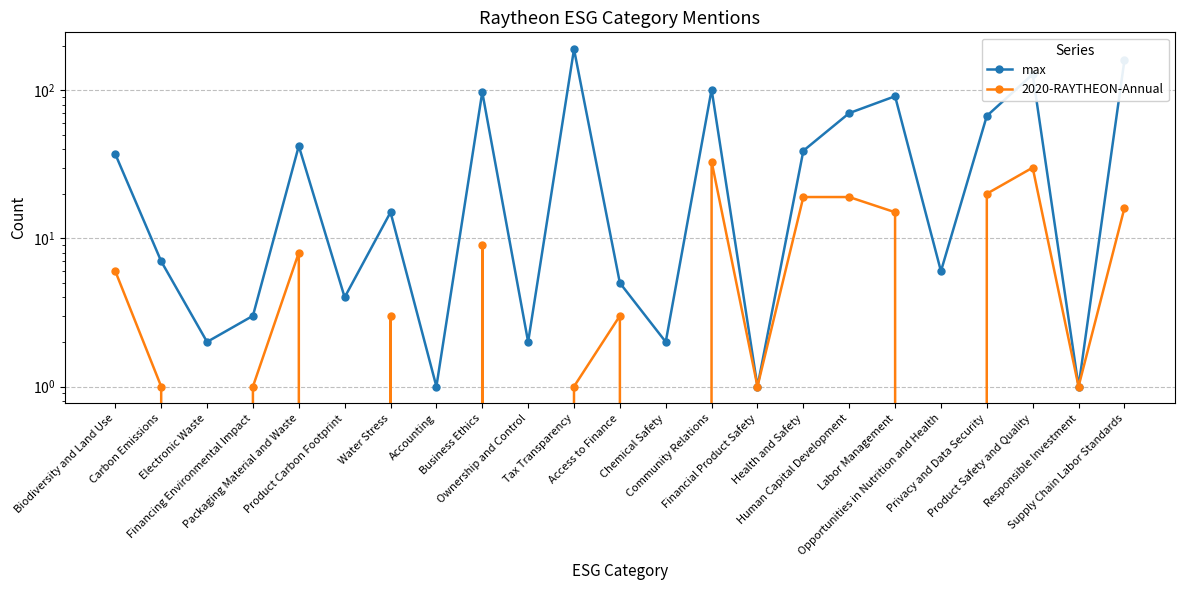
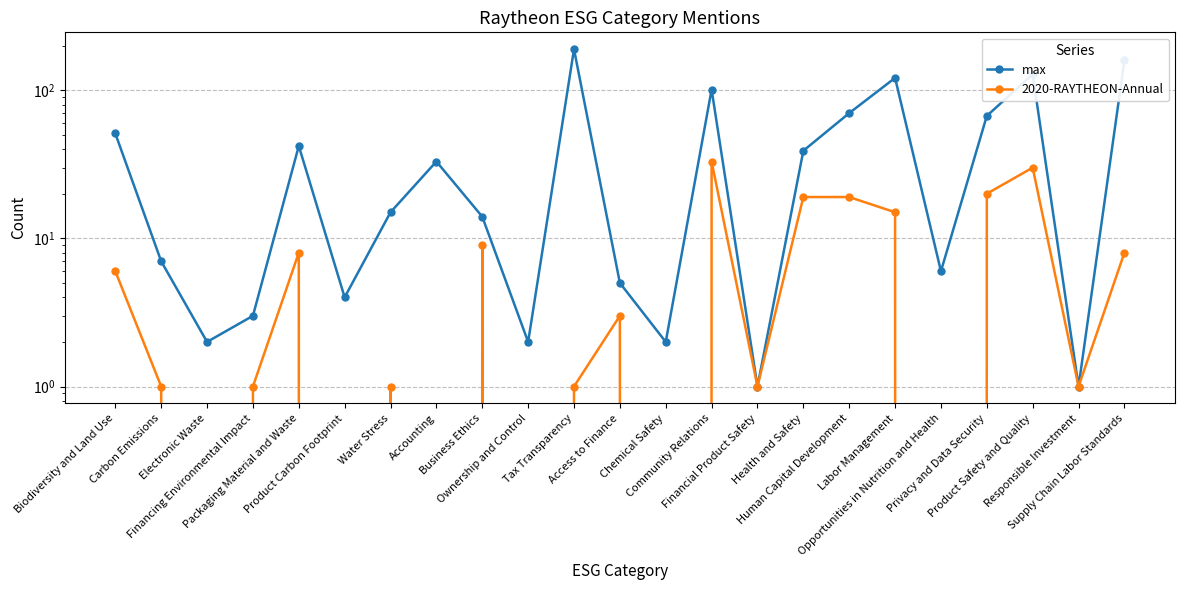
  {
    "max": {
-     "Biodiversity and Land Use": 37,
+     "Biodiversity and Land Use": 51,
      "Carbon Emissions": 7,
      "Electronic Waste": 2,
      "Financing Environmental Impact": 3,
      "Packaging Material and Waste": 42,
      "Product Carbon Footprint": 4,
      "Water Stress": 15,
-     "Accounting": 1,
-     "Business Ethics": 100,
+     "Accounting": 33,
+     "Business Ethics": 14,
      "Ownership and Control": 2,
      "Tax Transparency": 190,
      "Access to Finance": 5,
      "Chemical Safety": 2,
      "Community Relations": 100,
      "Health and Safety": 39,
      "Human Capital Development": 70,
-     "Labor Management": 90,
+     "Labor Management": 120,
      "Opportunities in Nutrition and Health": 6,
      "Privacy and Data Security": 70
    },
    "2020-RAYTHEON-Annual": {
      "Biodiversity and Land Use": 6,
      "Carbon Emissions": 1,
      "Financing Environmental Impact": 1,
      "Packaging Material and Waste": 8,
-     "Water Stress": 3,
+     "Water Stress": 1,
      "Business Ethics": 9,
      "Tax Transparency": 1,
      "Access to Finance": 3,
      "Community Relations": 33,
      "Health and Safety": 19,
      "Human Capital Development": 19,
      "Labor Management": 15,
      "Privacy and Data Security": 20,
      "Product Safety and Quality": 30,
-     "Supply Chain Labor Standards": 16
+     "Supply Chain Labor Standards": 8
    }
  }
